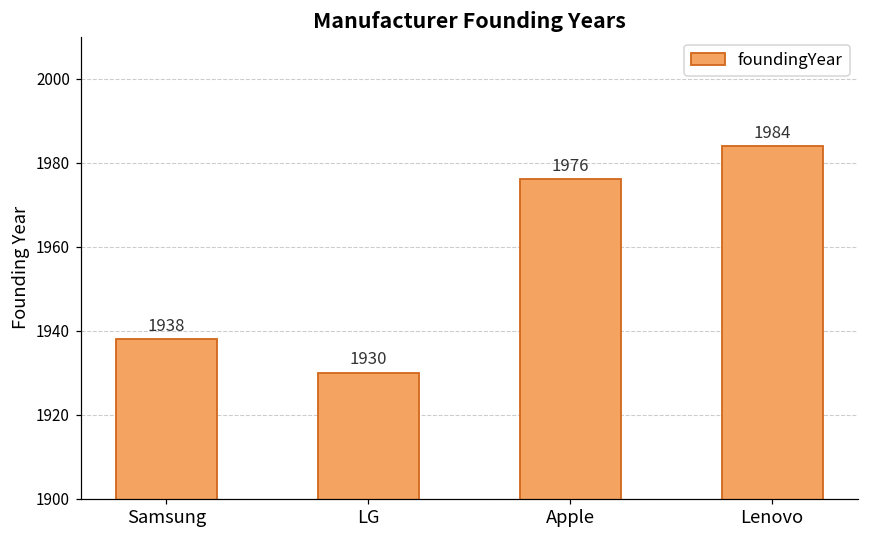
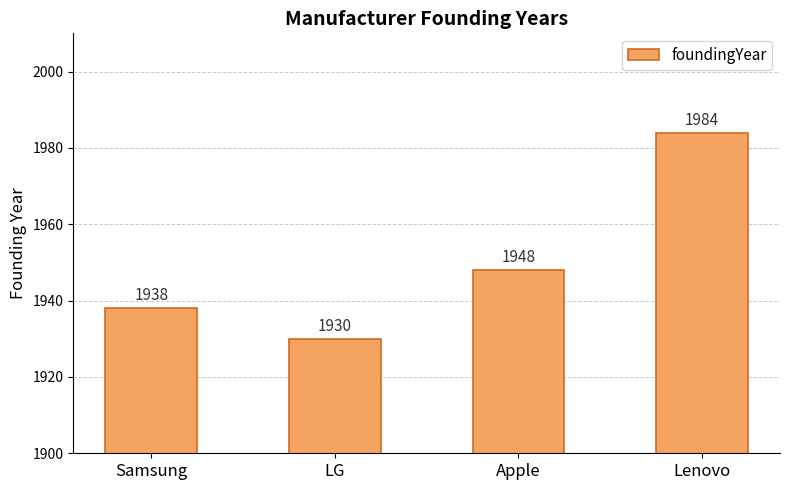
  {
    "Samsung": 1938,
    "LG": 1930,
-   "Apple": 1976,
+   "Apple": 1948,
    "Lenovo": 1984
  }
